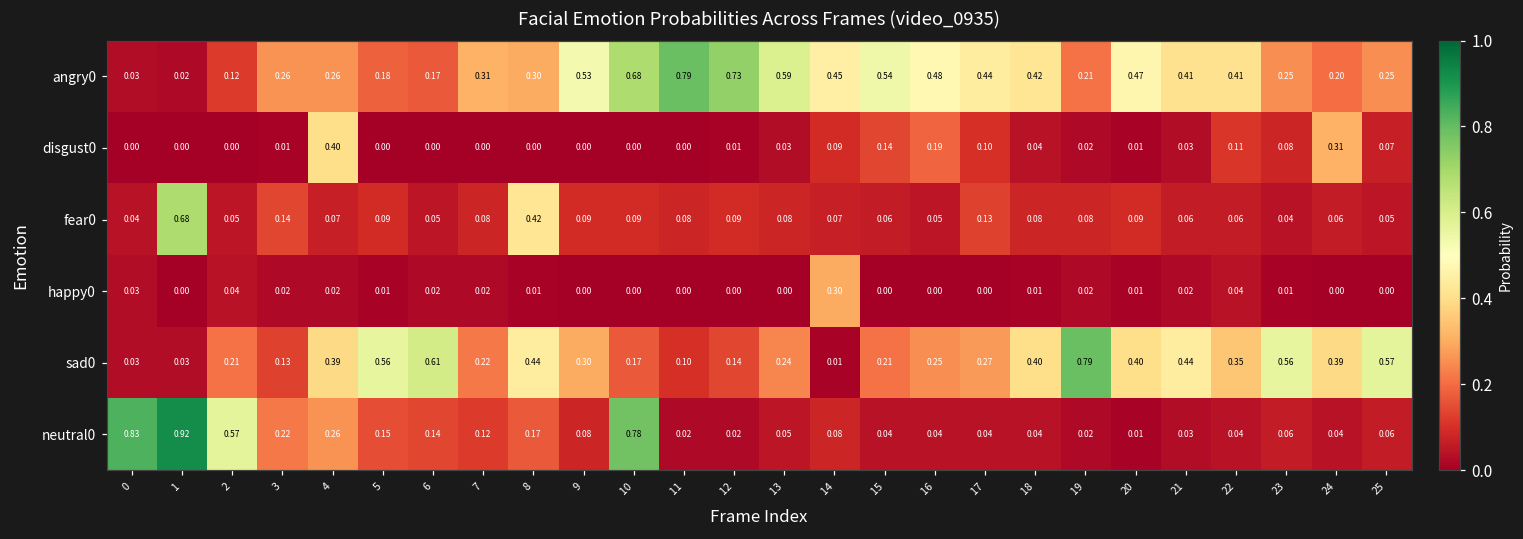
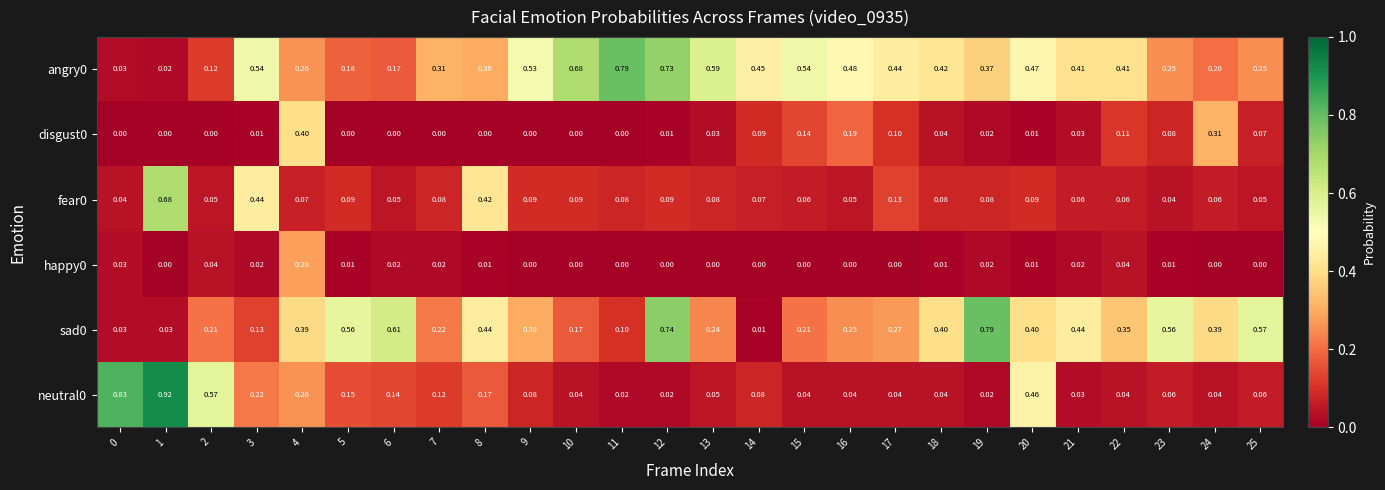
  {
    "angry0": {
      "0": 0.03,
      "1": 0.02,
      "2": 0.12,
-     "3": 0.26,
+     "3": 0.54,
      "4": 0.26,
      "5": 0.18,
      "6": 0.17,
      "7": 0.31,
      "8": 0.30,
      "9": 0.53,
      "10": 0.68,
      "11": 0.79,
      "12": 0.73,
      "13": 0.59,
      "14": 0.45,
      "15": 0.54,
      "16": 0.48,
      "17": 0.44,
      "18": 0.42,
-     "19": 0.21,
+     "19": 0.37,
      "20": 0.47,
      "21": 0.41,
      "22": 0.41,
      "23": 0.25,
      "24": 0.20,
      "25": 0.25
    },
    "disgust0": {
      "0": 0.00,
      "1": 0.00,
      "2": 0.00,
      "3": 0.01,
      "4": 0.40,
      "5": 0.00,
      "6": 0.00,
      "7": 0.00,
      "8": 0.00,
      "9": 0.00,
      "10": 0.00,
      "11": 0.00,
      "12": 0.01,
      "13": 0.03,
      "14": 0.09,
      "15": 0.14,
      "16": 0.19,
      "17": 0.10,
      "18": 0.04,
      "19": 0.02,
      "20": 0.01,
      "21": 0.03,
      "22": 0.11,
      "23": 0.08,
      "24": 0.31,
      "25": 0.07
    },
    "fear0": {
      "0": 0.04,
      "1": 0.68,
      "2": 0.05,
-     "3": 0.14,
+     "3": 0.44,
      "4": 0.07,
      "5": 0.09,
      "6": 0.05,
      "7": 0.08,
      "8": 0.42,
      "9": 0.09,
      "10": 0.09,
      "11": 0.08,
      "12": 0.09,
      "13": 0.08,
      "14": 0.07,
      "15": 0.06,
      "16": 0.05,
      "17": 0.13,
      "18": 0.08,
      "19": 0.08,
      "20": 0.09,
      "21": 0.06,
      "22": 0.06,
      "23": 0.04,
      "24": 0.06,
      "25": 0.05
    },
    "happy0": {
      "0": 0.03,
      "1": 0.00,
      "2": 0.04,
      "3": 0.02,
-     "4": 0.02,
+     "4": 0.28,
      "5": 0.01,
      "6": 0.02,
      "7": 0.02,
      "8": 0.01,
      "9": 0.00,
      "10": 0.00,
      "11": 0.00,
      "12": 0.00,
      "13": 0.00,
-     "14": 0.30,
+     "14": 0.00,
      "15": 0.00,
      "16": 0.00,
      "17": 0.00,
      "18": 0.01,
      "19": 0.02,
      "20": 0.01,
      "21": 0.02,
      "22": 0.04,
      "23": 0.01,
      "24": 0.00,
      "25": 0.00
    },
    "sad0": {
      "0": 0.03,
      "1": 0.03,
      "2": 0.21,
      "3": 0.13,
      "4": 0.39,
      "5": 0.56,
      "6": 0.61,
      "7": 0.22,
      "8": 0.44,
      "9": 0.30,
      "10": 0.17,
      "11": 0.10,
-     "12": 0.14,
+     "12": 0.74,
      "13": 0.24,
      "14": 0.01,
      "15": 0.21,
      "16": 0.25,
      "17": 0.27,
      "18": 0.40,
      "19": 0.79,
      "20": 0.40,
      "21": 0.44,
      "22": 0.35,
      "23": 0.56,
      "24": 0.39,
      "25": 0.57
    },
    "neutral0": {
      "0": 0.83,
      "1": 0.92,
      "2": 0.57,
      "3": 0.22,
      "4": 0.26,
      "5": 0.15,
      "6": 0.14,
      "7": 0.12,
      "8": 0.17,
      "9": 0.08,
-     "10": 0.78,
+     "10": 0.04,
      "11": 0.02,
      "12": 0.02,
      "13": 0.05,
      "14": 0.08,
      "15": 0.04,
      "16": 0.04,
      "17": 0.04,
      "18": 0.04,
      "19": 0.02,
-     "20": 0.01,
+     "20": 0.46,
      "21": 0.03,
      "22": 0.04,
      "23": 0.06,
      "24": 0.04,
      "25": 0.06
    }
  }
